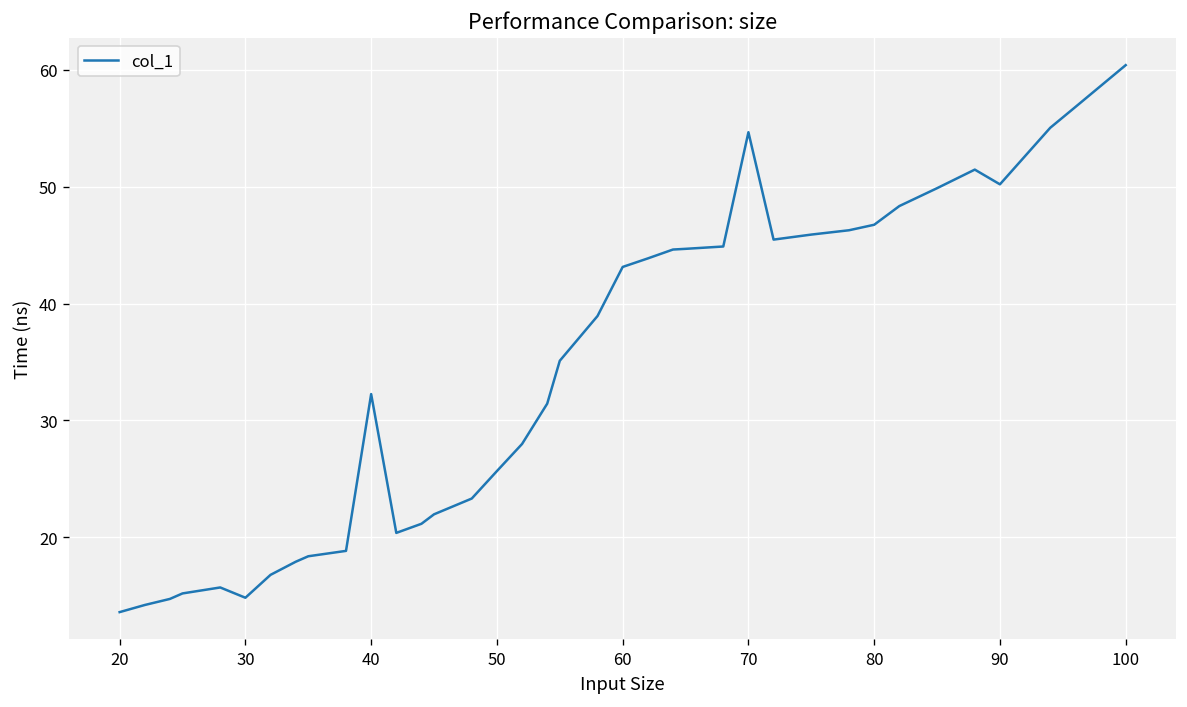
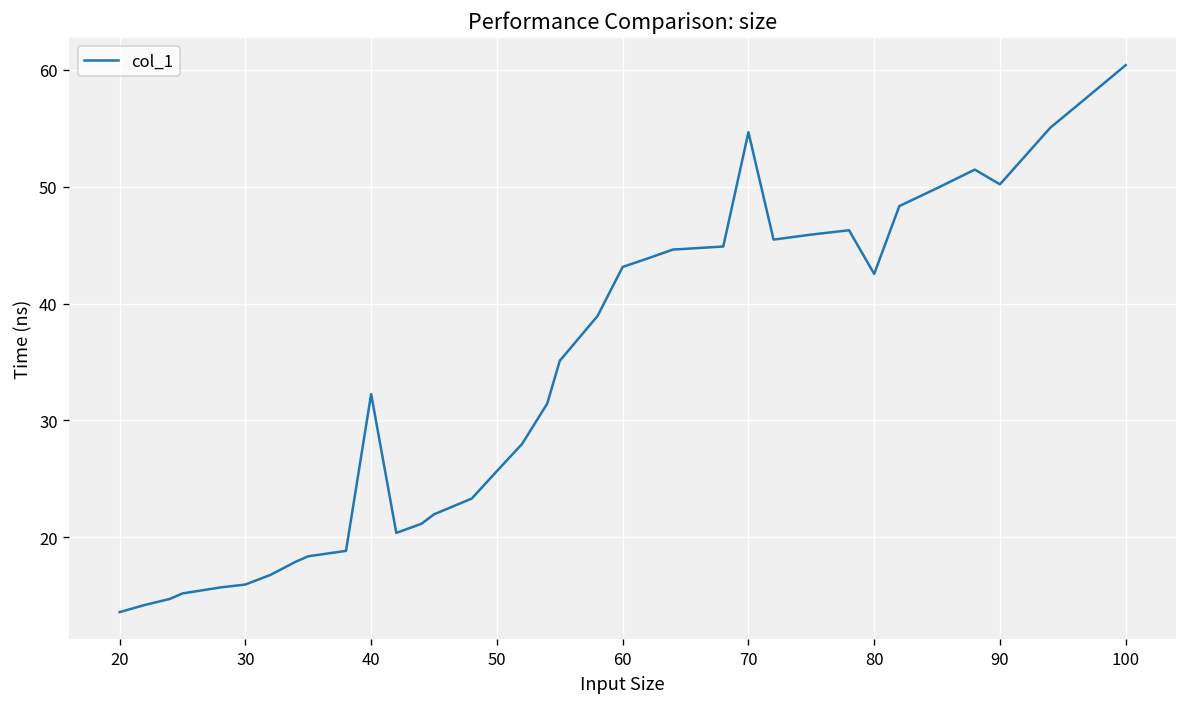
  {
    "20": 14,
-   "30": 15,
+   "30": 16,
    "40": 32,
    "50": 26,
    "60": 43,
    "70": 55,
-   "80": 47,
+   "80": 43,
    "90": 50,
    "100": 60
  }
